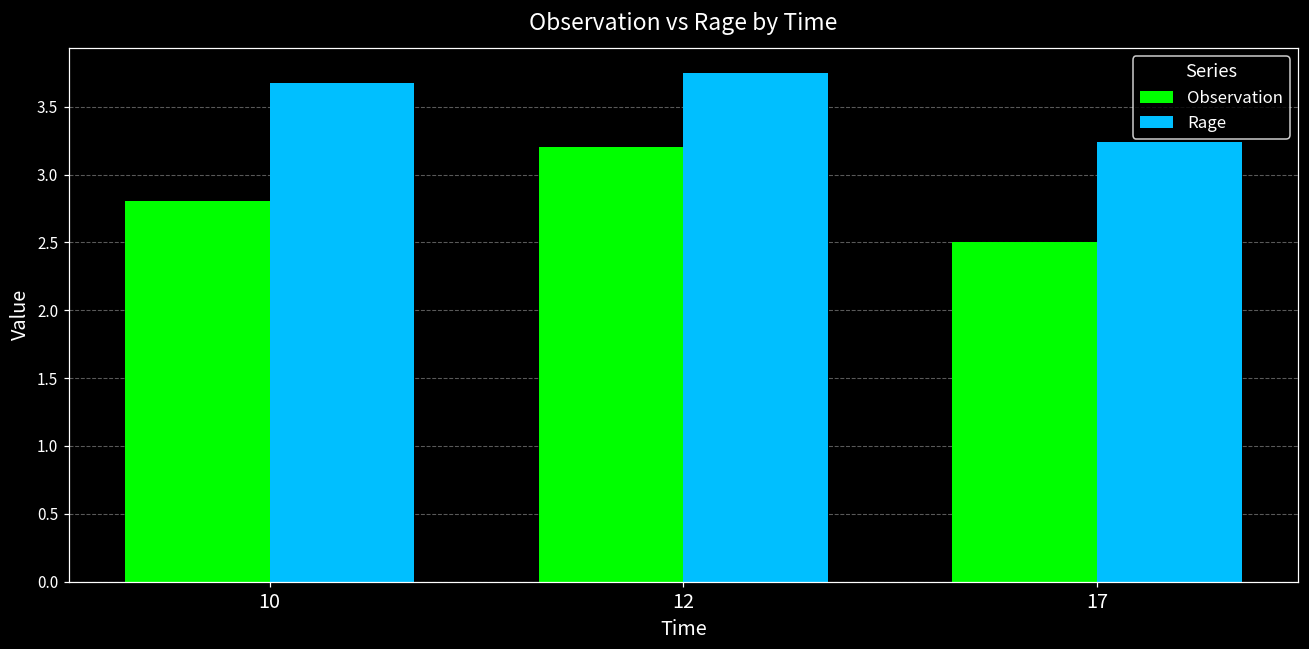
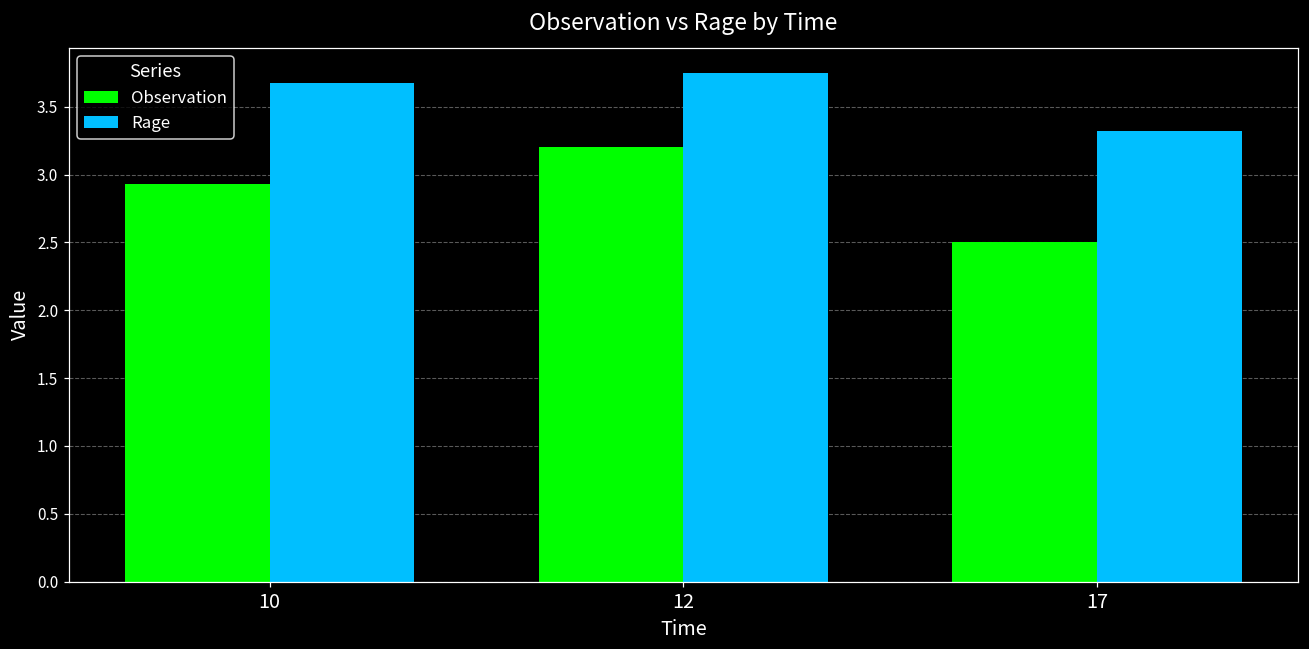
  {
    "Observation": {
-     "10": 2.81,
+     "10": 2.93,
      "12": 3.20,
      "17": 2.51
    },
    "Rage": {
      "10": 3.67,
      "12": 3.75,
-     "17": 3.24
+     "17": 3.32
    }
  }
